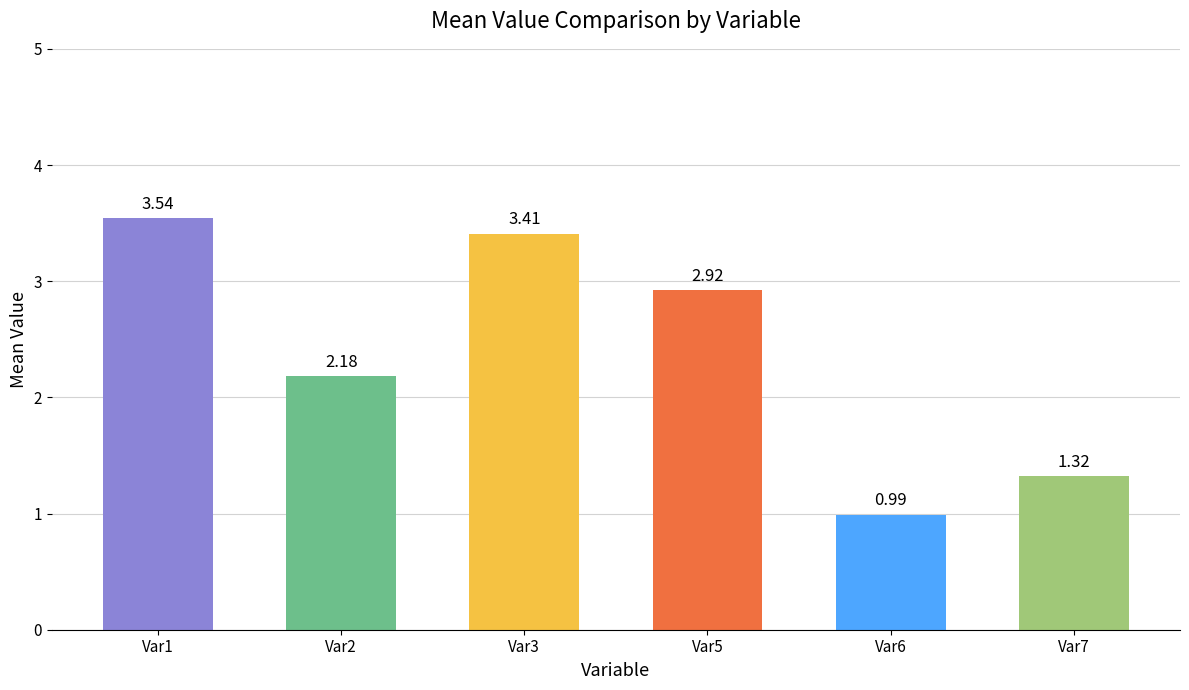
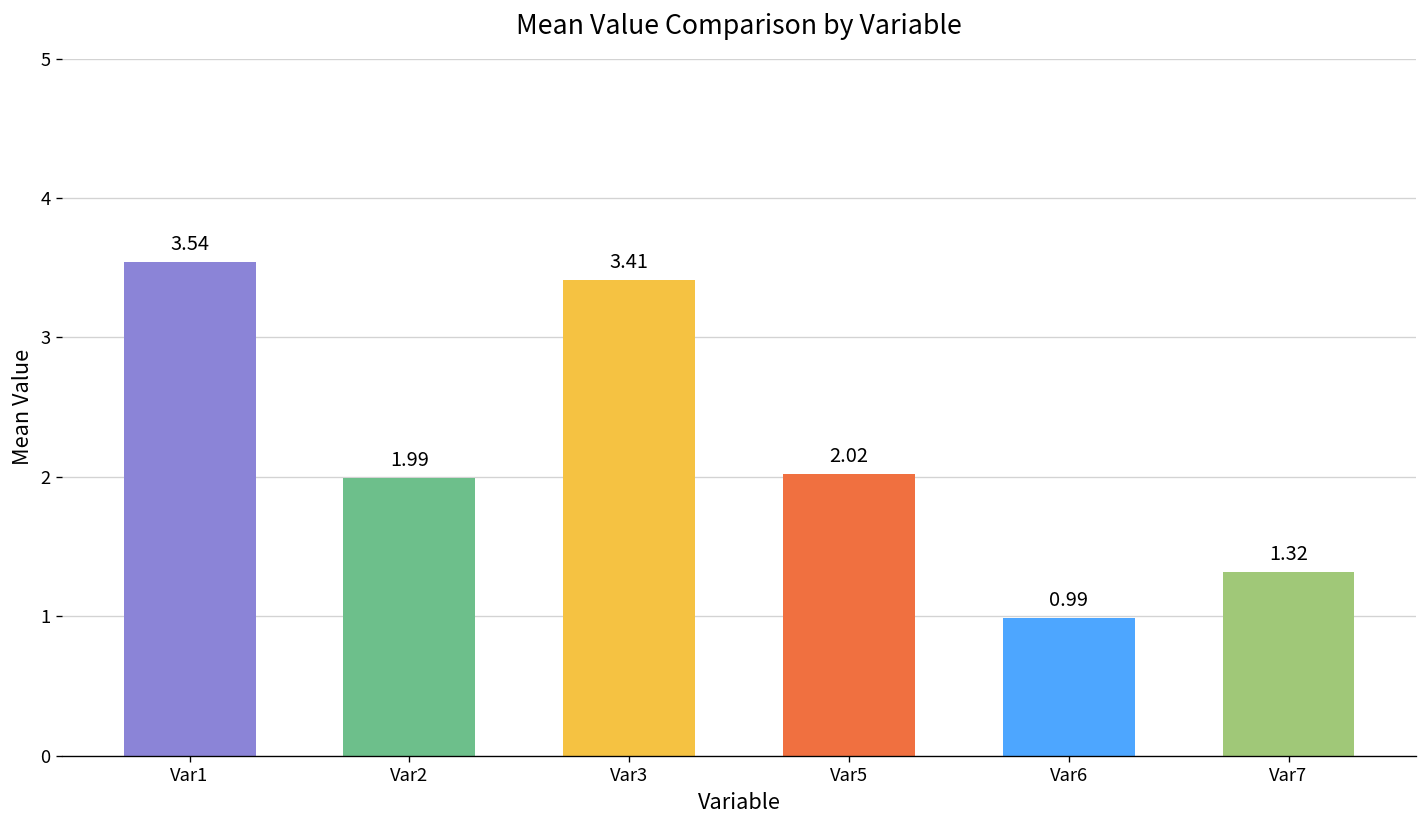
  {
    "Var1": 3.54,
-   "Var2": 2.18,
+   "Var2": 1.99,
    "Var3": 3.41,
-   "Var5": 2.92,
+   "Var5": 2.02,
    "Var6": 0.99,
    "Var7": 1.32
  }
